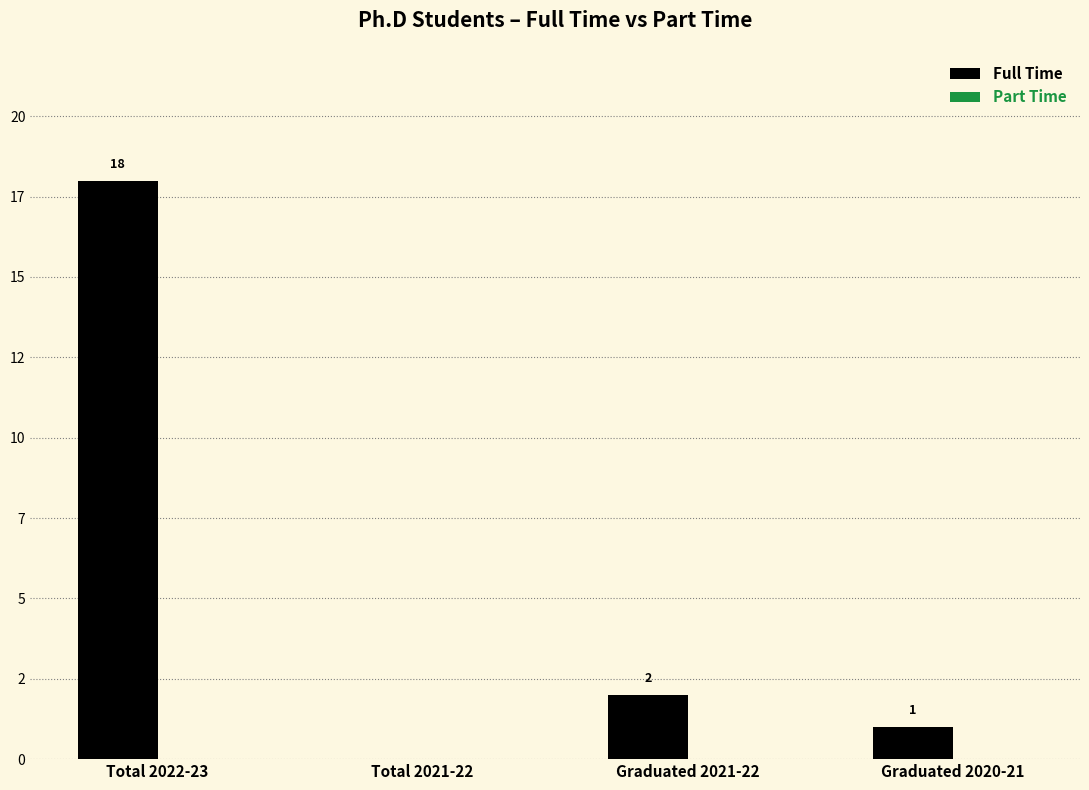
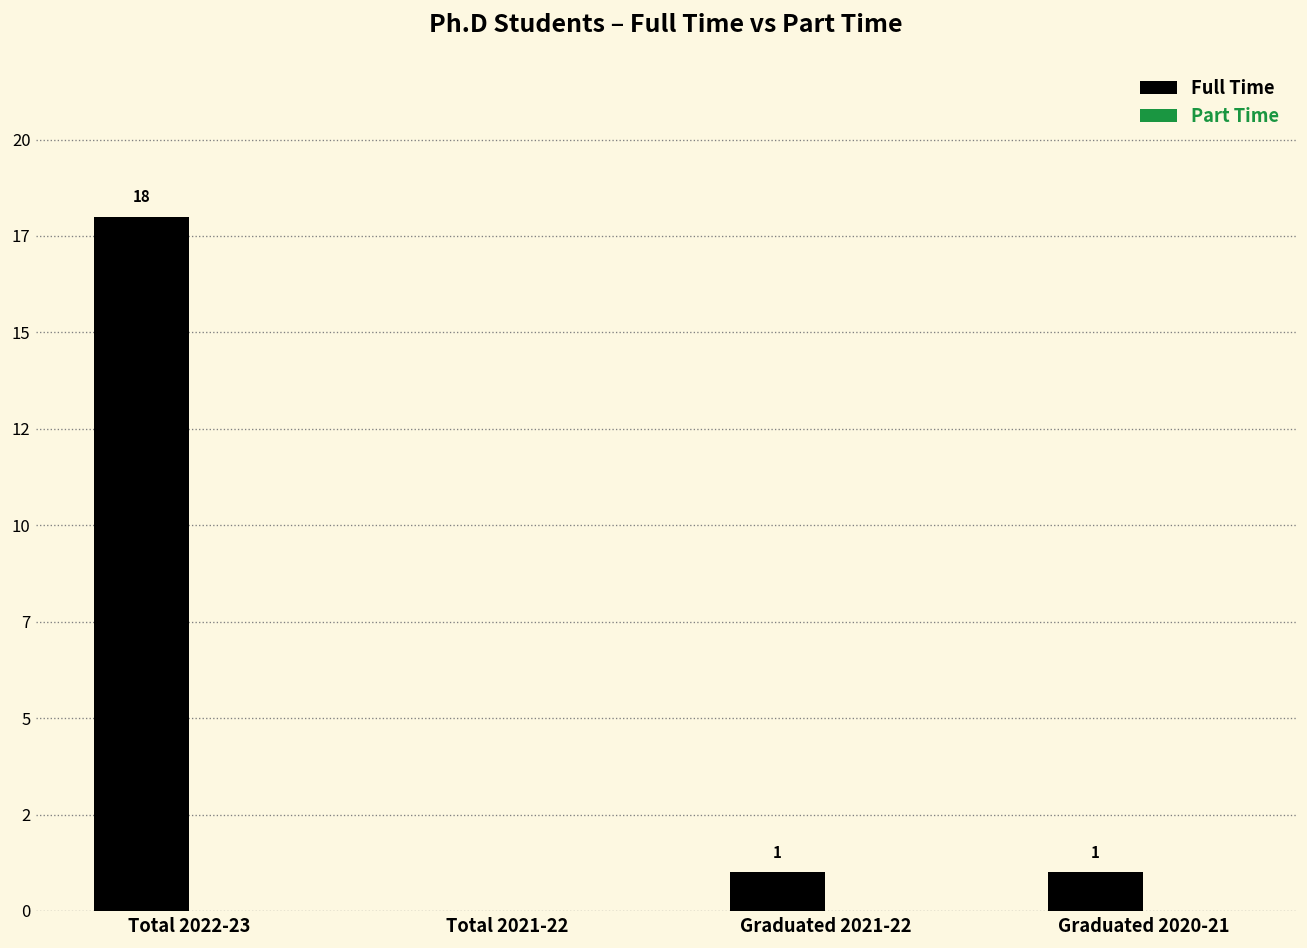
  {
    "Full Time": {
      "Total 2022-23": 18,
-     "Graduated 2021-22": 2,
+     "Graduated 2021-22": 1,
      "Graduated 2020-21": 1
    }
  }
